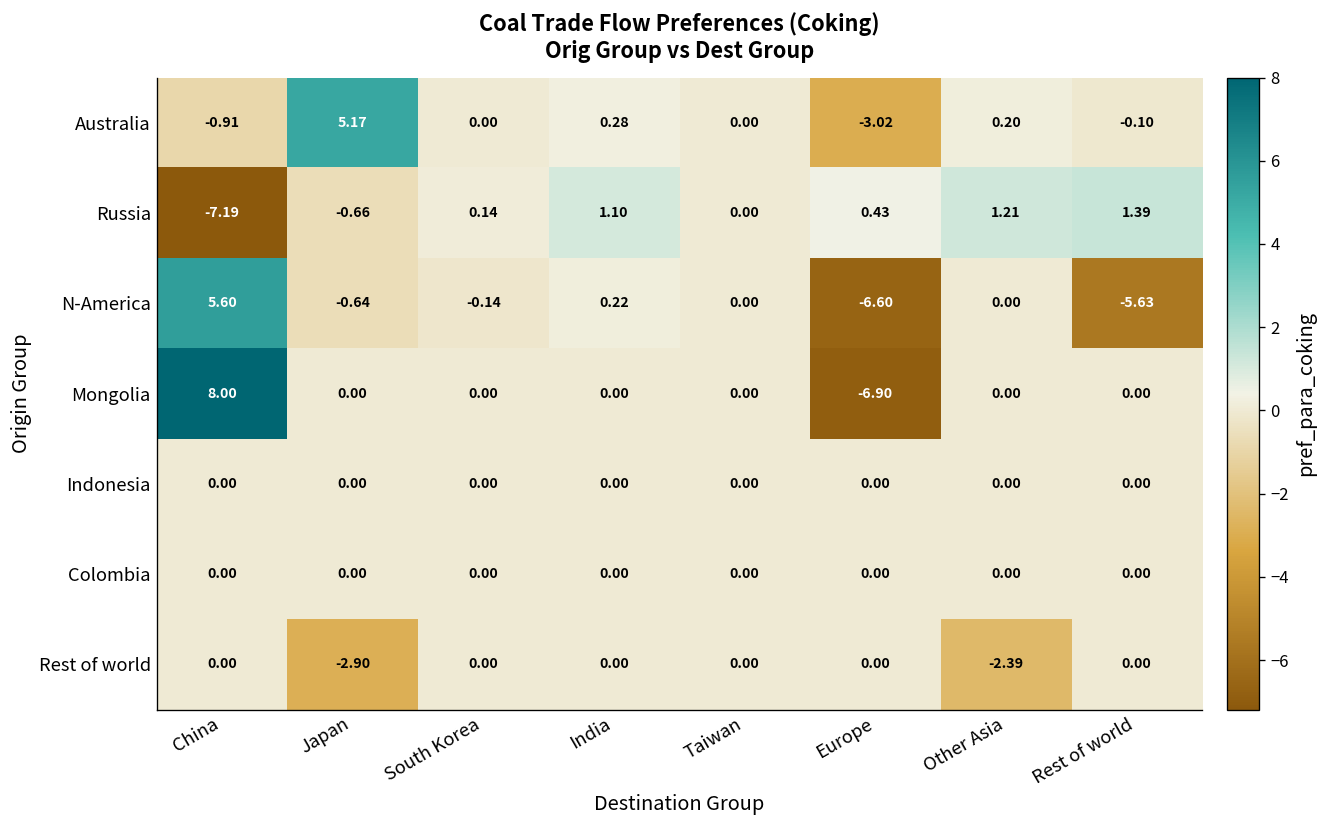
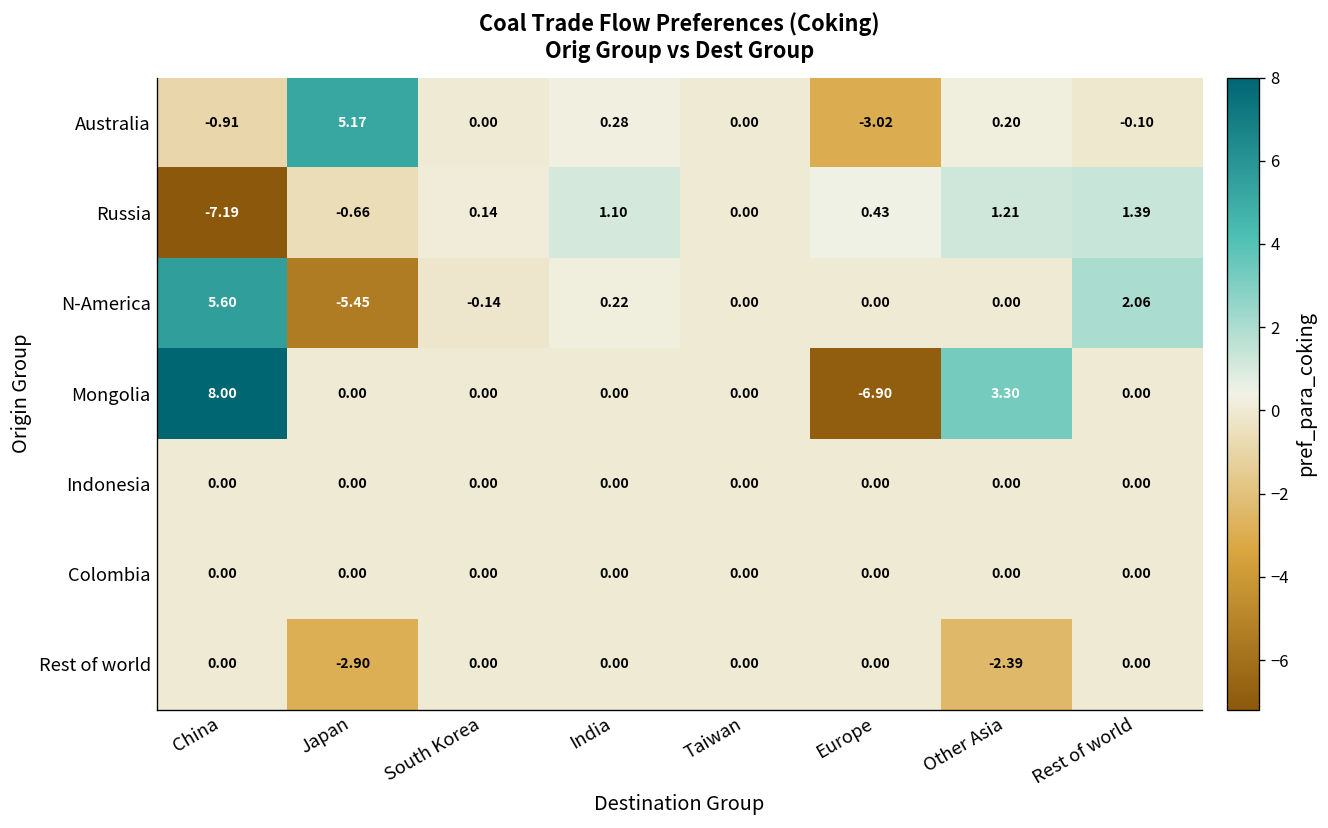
  {
    "Australia": {
      "China": -0.91,
      "Japan": 5.17,
      "South Korea": 0.00,
      "India": 0.28,
      "Taiwan": 0.00,
      "Europe": -3.02,
      "Other Asia": 0.20,
      "Rest of world": -0.10
    },
    "Russia": {
      "China": -7.19,
      "Japan": -0.66,
      "South Korea": 0.14,
      "India": 1.10,
      "Taiwan": 0.00,
      "Europe": 0.43,
      "Other Asia": 1.21,
      "Rest of world": 1.39
    },
    "N-America": {
      "China": 5.60,
-     "Japan": -0.64,
+     "Japan": -5.45,
      "South Korea": -0.14,
      "India": 0.22,
      "Taiwan": 0.00,
-     "Europe": -6.60,
+     "Europe": 0.00,
      "Other Asia": 0.00,
-     "Rest of world": -5.63
+     "Rest of world": 2.06
    },
    "Mongolia": {
      "China": 8.00,
      "Japan": 0.00,
      "South Korea": 0.00,
      "India": 0.00,
      "Taiwan": 0.00,
      "Europe": -6.90,
-     "Other Asia": 0.00,
+     "Other Asia": 3.30,
      "Rest of world": 0.00
    },
    "Indonesia": {
      "China": 0.00,
      "Japan": 0.00,
      "South Korea": 0.00,
      "India": 0.00,
      "Taiwan": 0.00,
      "Europe": 0.00,
      "Other Asia": 0.00,
      "Rest of world": 0.00
    },
    "Colombia": {
      "China": 0.00,
      "Japan": 0.00,
      "South Korea": 0.00,
      "India": 0.00,
      "Taiwan": 0.00,
      "Europe": 0.00,
      "Other Asia": 0.00,
      "Rest of world": 0.00
    },
    "Rest of world": {
      "China": 0.00,
      "Japan": -2.90,
      "South Korea": 0.00,
      "India": 0.00,
      "Taiwan": 0.00,
      "Europe": 0.00,
      "Other Asia": -2.39,
      "Rest of world": 0.00
    }
  }
